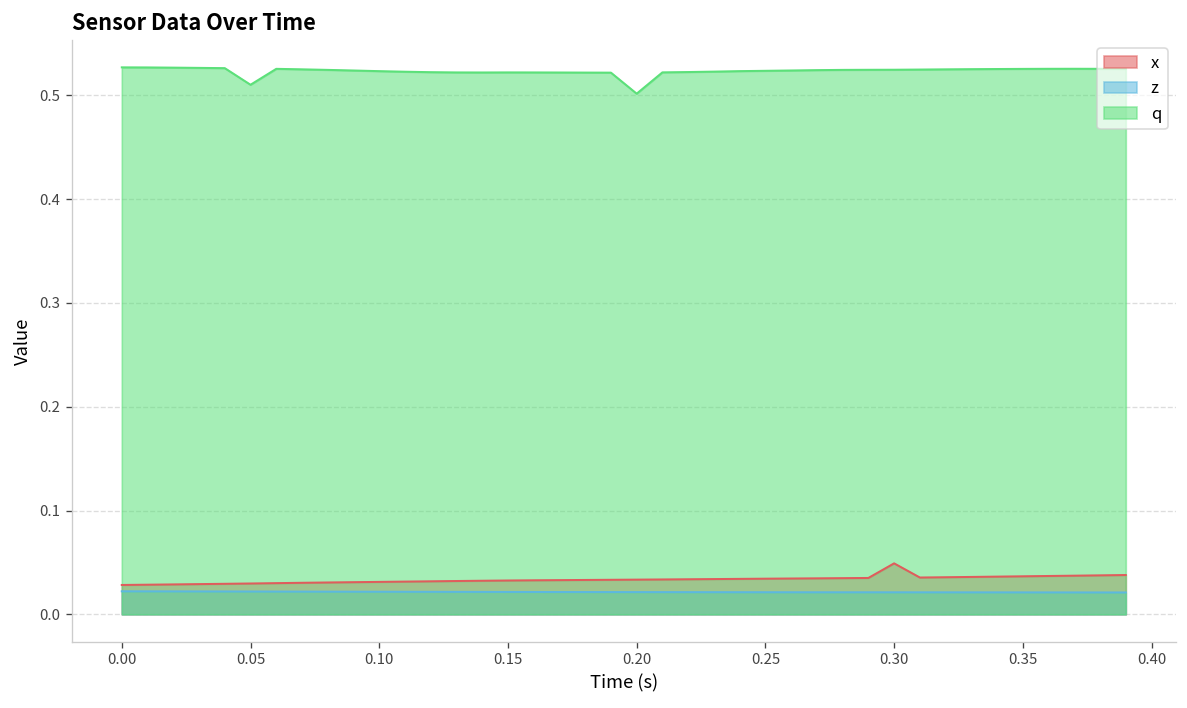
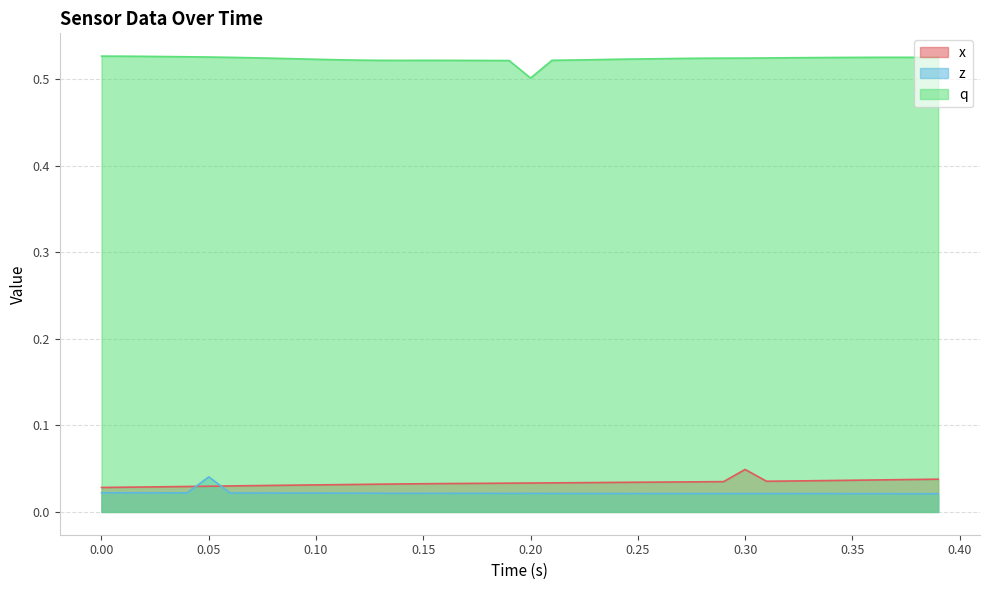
  {
    "x": {
      "0.00": 0.03,
      "0.05": 0.03,
      "0.10": 0.03,
      "0.15": 0.03,
      "0.20": 0.03,
      "0.25": 0.03,
      "0.30": 0.05,
      "0.35": 0.04
    },
    "z": {
      "0.00": 0.02,
-     "0.05": 0.02,
+     "0.05": 0.04,
      "0.10": 0.02,
      "0.15": 0.02,
      "0.20": 0.02,
      "0.25": 0.02,
      "0.30": 0.02,
      "0.35": 0.02
    },
    "q": {
      "0.00": 0.53,
-     "0.05": 0.51,
+     "0.05": 0.53,
      "0.10": 0.52,
      "0.15": 0.52,
      "0.20": 0.50,
      "0.25": 0.52,
      "0.30": 0.52,
      "0.35": 0.53
    }
  }
